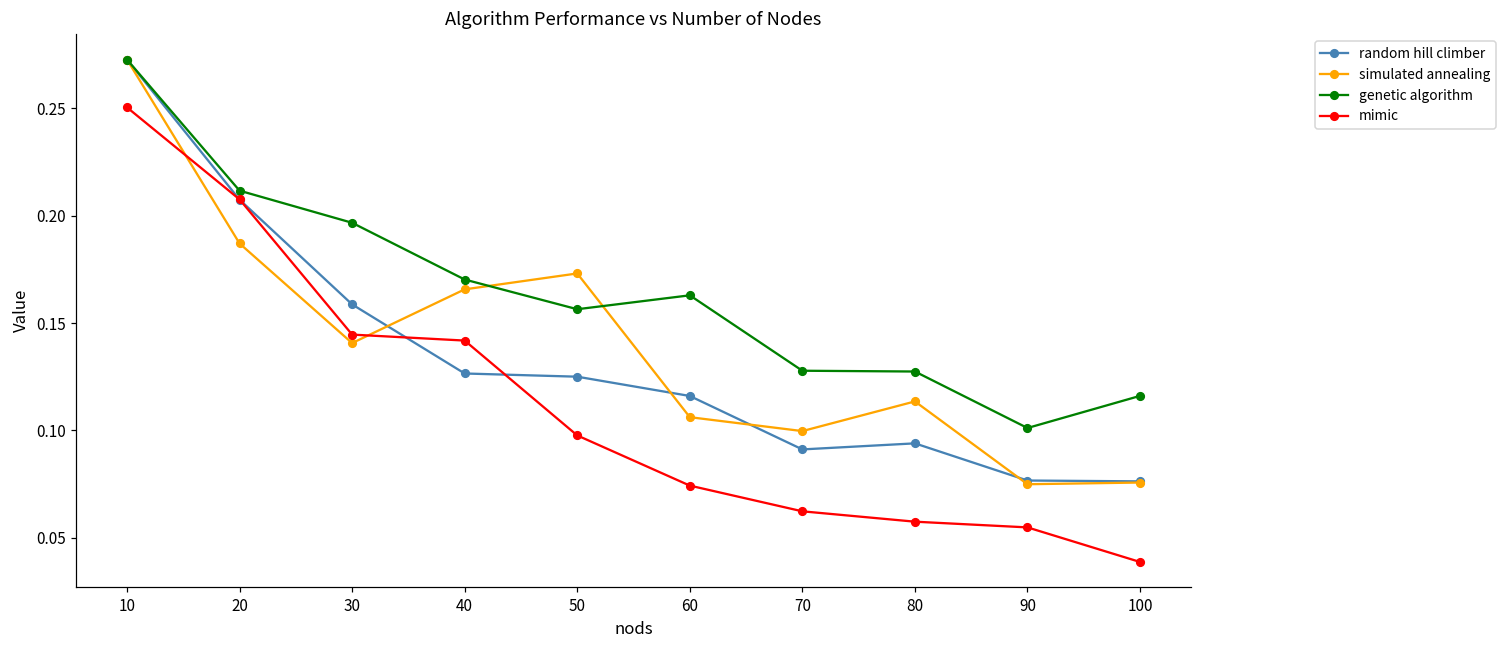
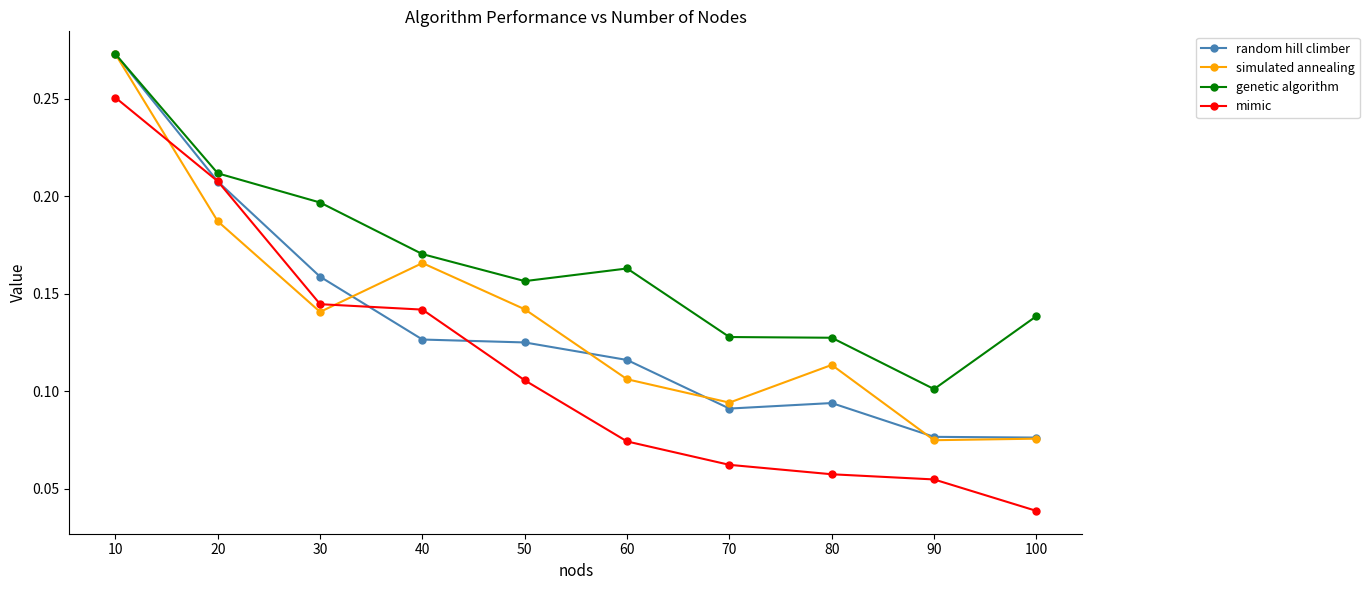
  {
    "random hill climber": {
      "30": 0.159,
      "40": 0.127,
      "50": 0.125,
      "60": 0.116,
      "70": 0.091,
      "80": 0.094,
      "90": 0.077
    },
    "simulated annealing": {
      "20": 0.187,
      "30": 0.141,
      "40": 0.166,
-     "50": 0.173,
+     "50": 0.142,
      "60": 0.106,
-     "70": 0.100,
+     "70": 0.094,
      "80": 0.113,
      "90": 0.075
    },
    "genetic algorithm": {
      "20": 0.212,
      "30": 0.197,
      "40": 0.170,
      "50": 0.156,
      "60": 0.163,
      "70": 0.128,
      "80": 0.127,
      "90": 0.101,
-     "100": 0.116
+     "100": 0.138
    },
    "mimic": {
      "10": 0.250,
      "30": 0.145,
      "40": 0.142,
-     "50": 0.098,
+     "50": 0.106,
      "60": 0.074,
      "70": 0.062,
      "80": 0.057,
      "90": 0.055,
      "100": 0.039
    }
  }
